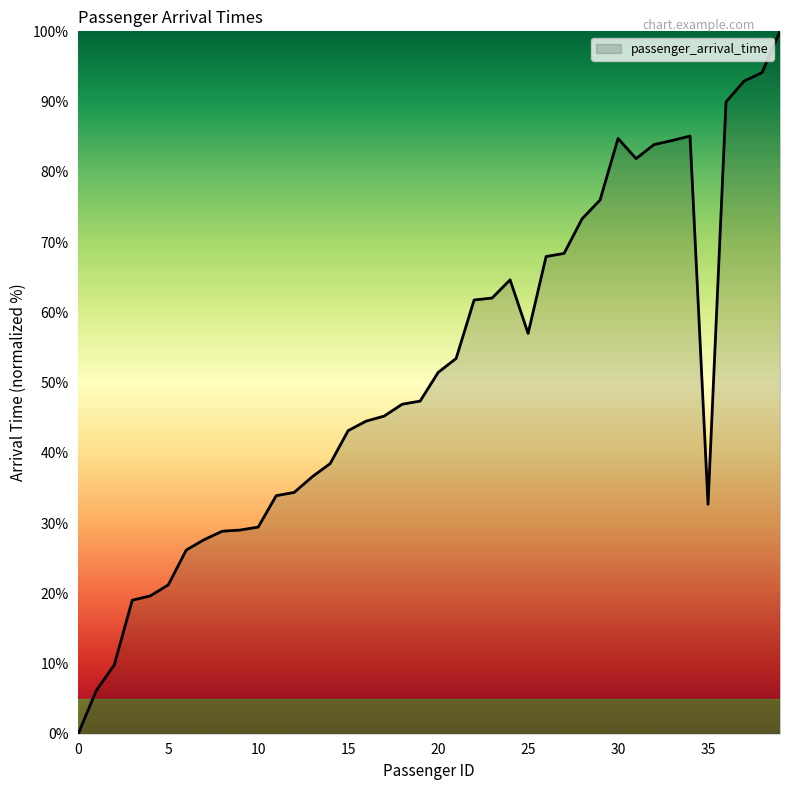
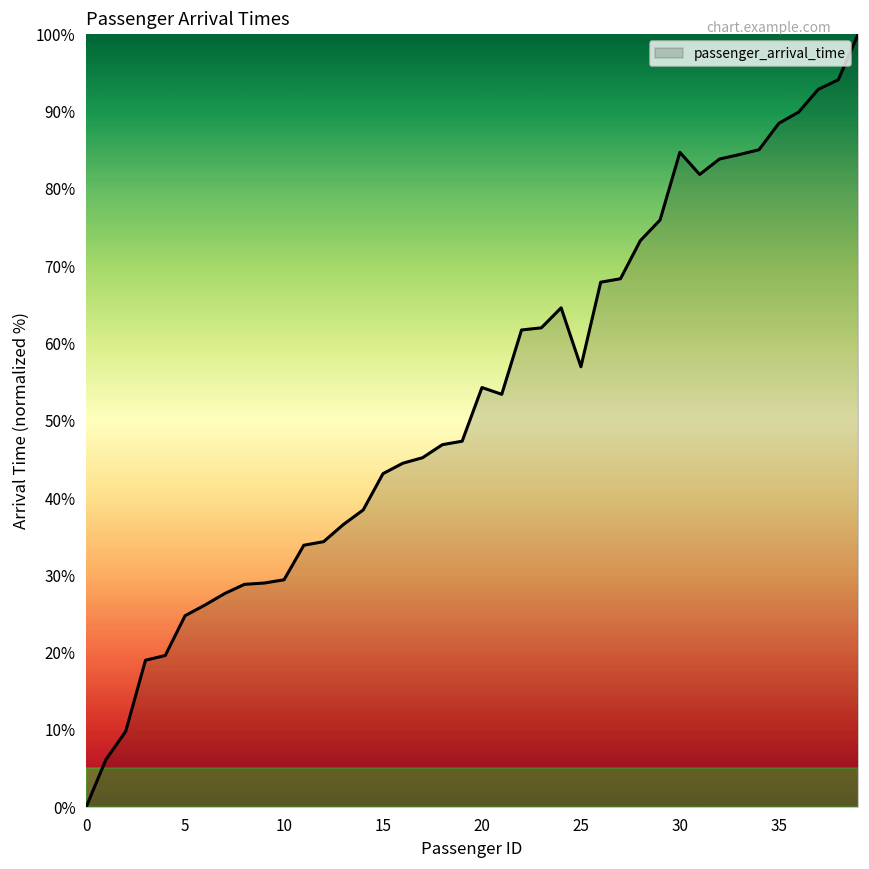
  {
-   "5": "21%",
+   "5": "25%",
    "10": "29%",
    "15": "43%",
-   "20": "51%",
+   "20": "54%",
    "25": "57%",
    "30": "85%",
-   "35": "33%"
+   "35": "89%"
  }
